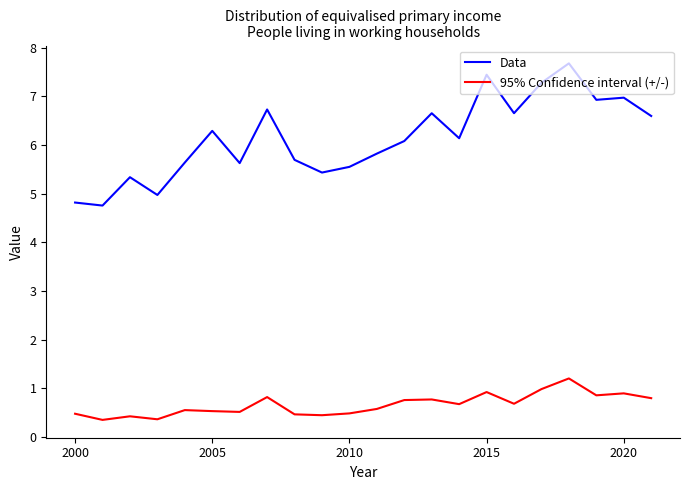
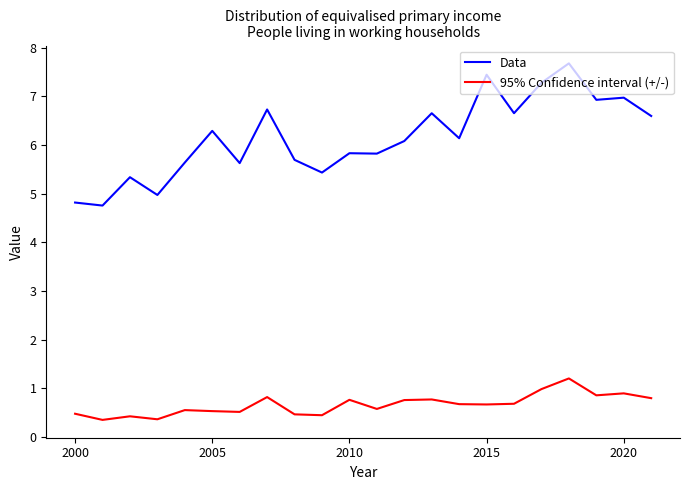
  {
    "Data": {
      "2000": 4.8,
      "2005": 6.3,
-     "2010": 5.6,
+     "2010": 5.8,
      "2020": 7.0
    },
    "95% Confidence interval (+/-)": {
      "2000": 0.5,
      "2005": 0.5,
-     "2010": 0.5,
-     "2015": 0.9,
+     "2010": 0.8,
+     "2015": 0.7,
      "2020": 0.9
    }
  }
